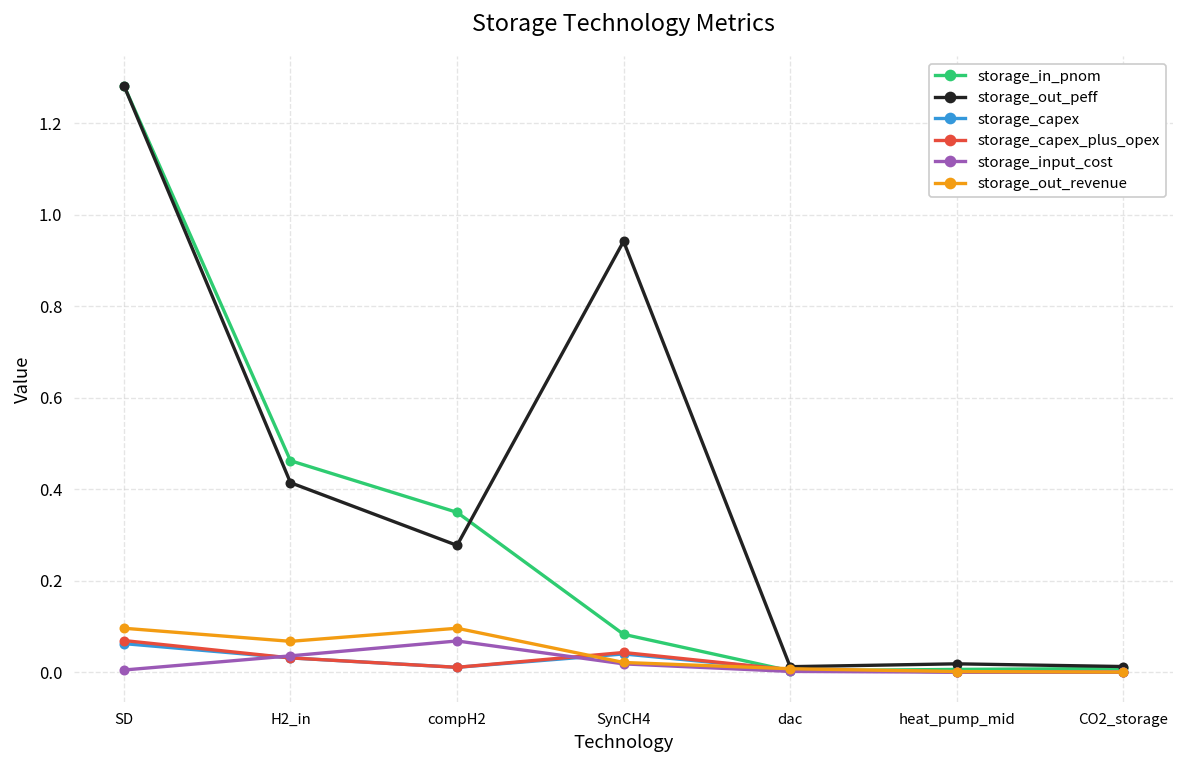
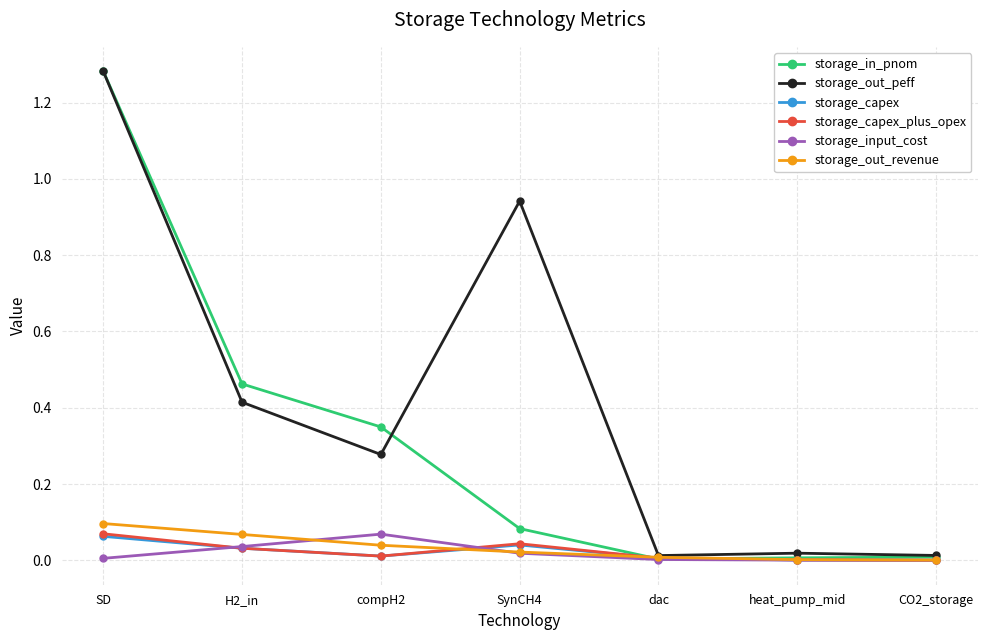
  {
    "storage_in_pnom": {
      "H2_in": 0.46,
      "compH2": 0.35,
      "SynCH4": 0.08
    },
    "storage_out_peff": {
      "H2_in": 0.41,
      "compH2": 0.28,
      "SynCH4": 0.94,
      "heat_pump_mid": 0.02
    },
    "storage_input_cost": {
      "SD": 0.01,
      "compH2": 0.07
    },
    "storage_out_revenue": {
      "SD": 0.10,
      "H2_in": 0.07,
-     "compH2": 0.10
+     "compH2": 0.04
    }
  }
